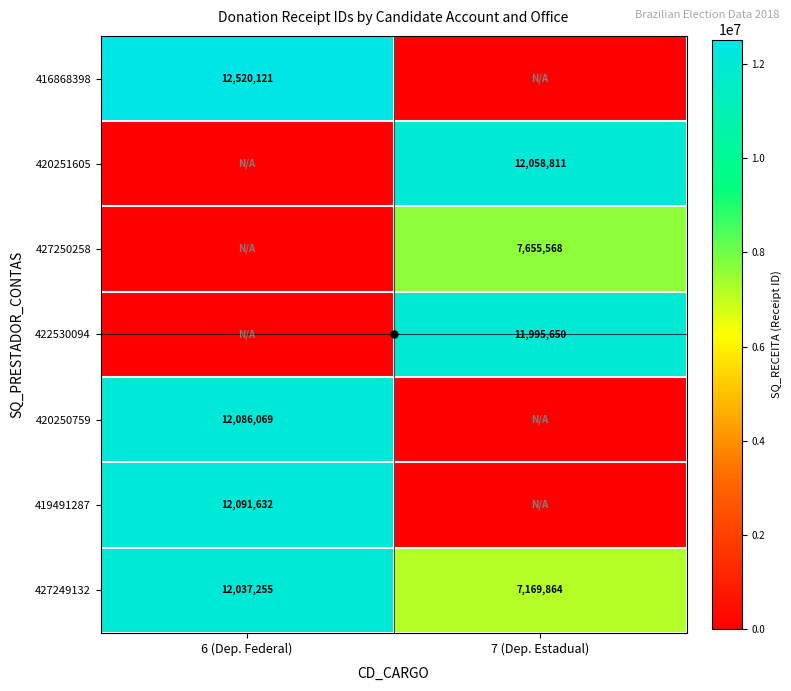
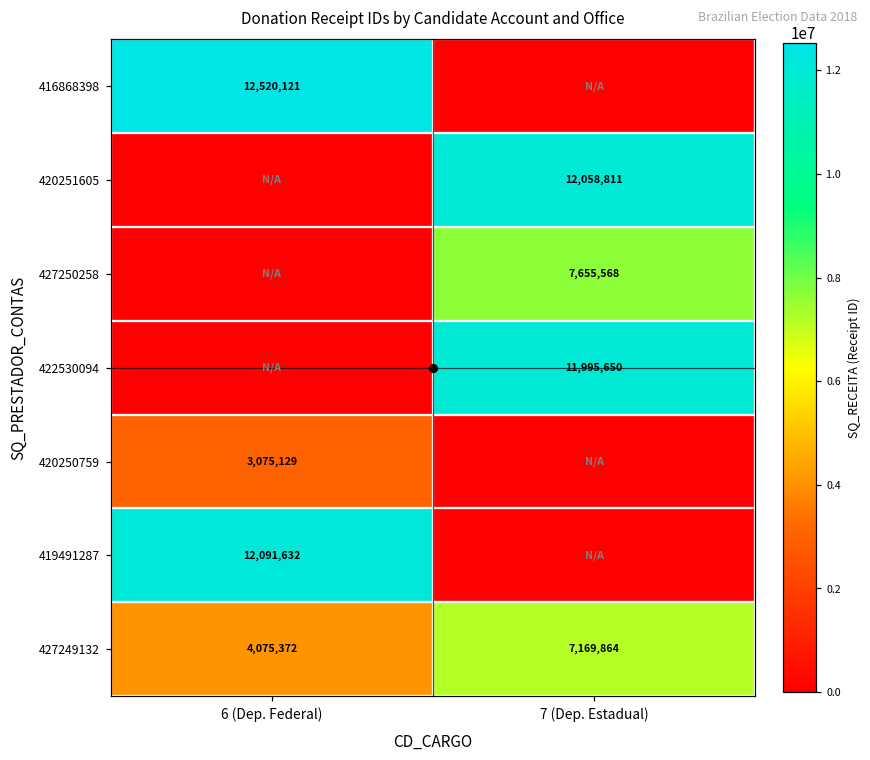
  {
    "416868398": {
      "6 (Dep. Federal)": "12,520,121"
    },
    "420251605": {
      "7 (Dep. Estadual)": "12,058,811"
    },
    "427250258": {
      "7 (Dep. Estadual)": "7,655,568"
    },
    "422530094": {
      "7 (Dep. Estadual)": "11,995,650"
    },
    "420250759": {
-     "6 (Dep. Federal)": "12,086,069"
+     "6 (Dep. Federal)": "3,075,129"
    },
    "419491287": {
      "6 (Dep. Federal)": "12,091,632"
    },
    "427249132": {
-     "6 (Dep. Federal)": "12,037,255",
+     "6 (Dep. Federal)": "4,075,372",
      "7 (Dep. Estadual)": "7,169,864"
    }
  }
